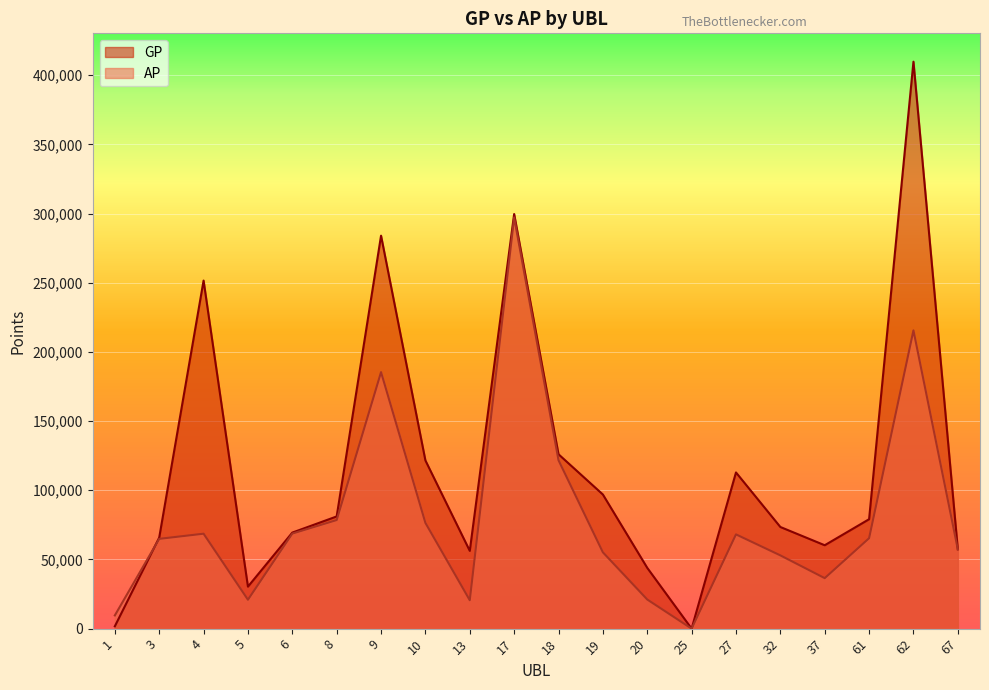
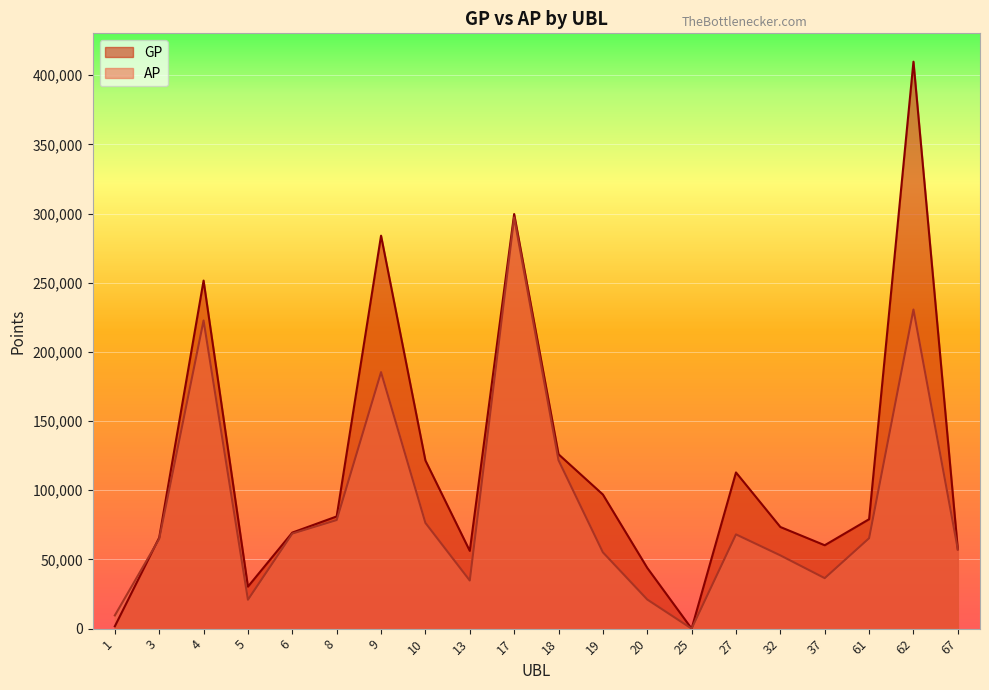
  {
    "GP": {
      "1": "2,000",
      "4": "252,000",
      "5": "30,000",
      "8": "81,000",
      "9": "284,000",
      "10": "122,000",
      "13": "56,000",
      "17": "300,000",
      "18": "126,000",
      "19": "97,000",
      "20": "44,000",
      "27": "113,000",
      "32": "73,000",
      "37": "60,000",
      "61": "79,000",
      "62": "410,000"
    },
    "AP": {
      "1": "10,000",
-     "4": "69,000",
+     "4": "223,000",
      "5": "21,000",
      "8": "78,000",
      "9": "185,000",
      "10": "76,000",
-     "13": "21,000",
+     "13": "35,000",
      "17": "297,000",
      "18": "122,000",
      "19": "55,000",
      "20": "21,000",
      "27": "68,000",
      "32": "53,000",
      "37": "36,000",
      "61": "65,000",
-     "62": "216,000"
+     "62": "231,000"
    }
  }
